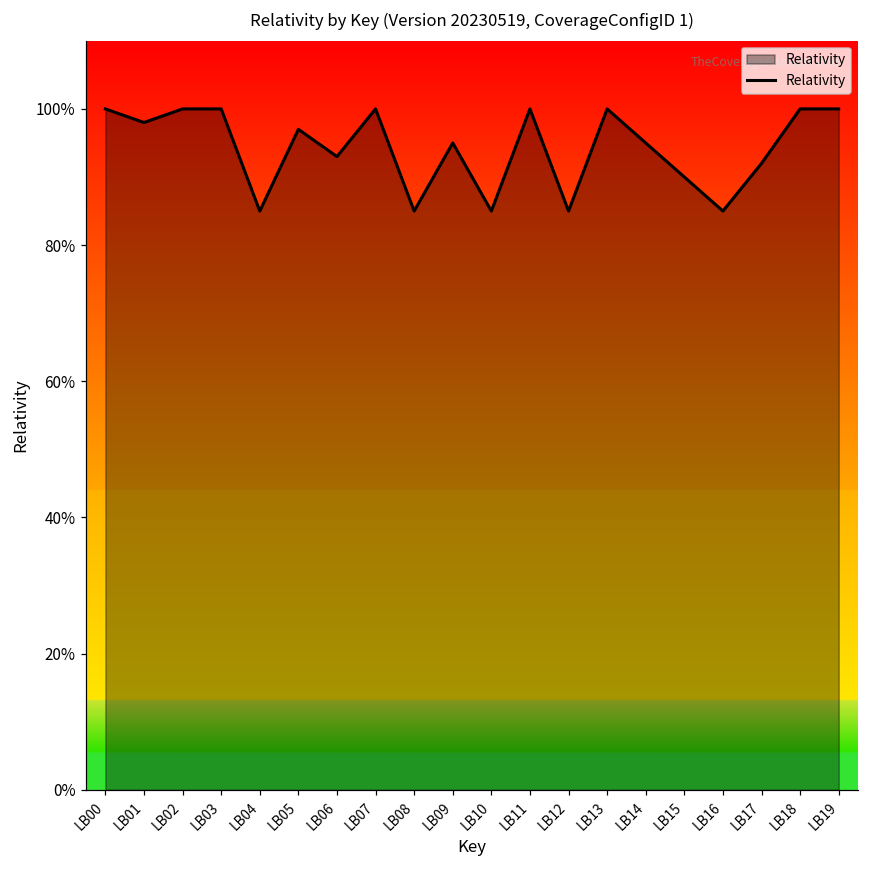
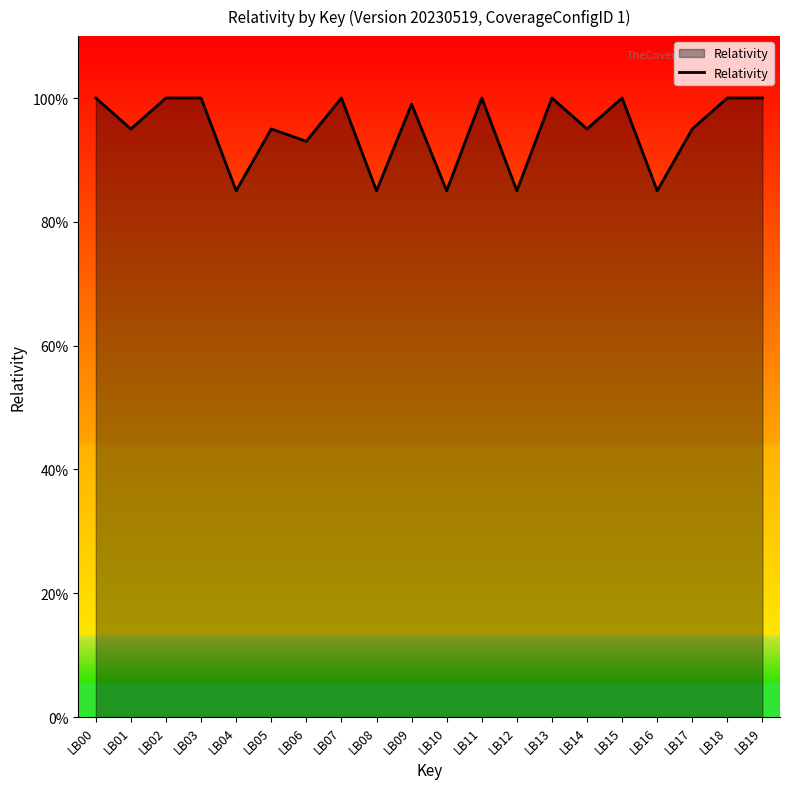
  {
    "LB00": "100%",
-   "LB01": "98%",
+   "LB01": "95%",
    "LB02": "100%",
    "LB03": "100%",
    "LB04": "85%",
-   "LB05": "97%",
+   "LB05": "95%",
    "LB06": "93%",
    "LB07": "100%",
    "LB08": "85%",
-   "LB09": "95%",
+   "LB09": "99%",
    "LB10": "85%",
    "LB11": "100%",
    "LB12": "85%",
    "LB13": "100%",
    "LB14": "95%",
-   "LB15": "90%",
+   "LB15": "100%",
    "LB16": "85%",
-   "LB17": "92%",
+   "LB17": "95%",
    "LB18": "100%",
    "LB19": "100%"
  }
